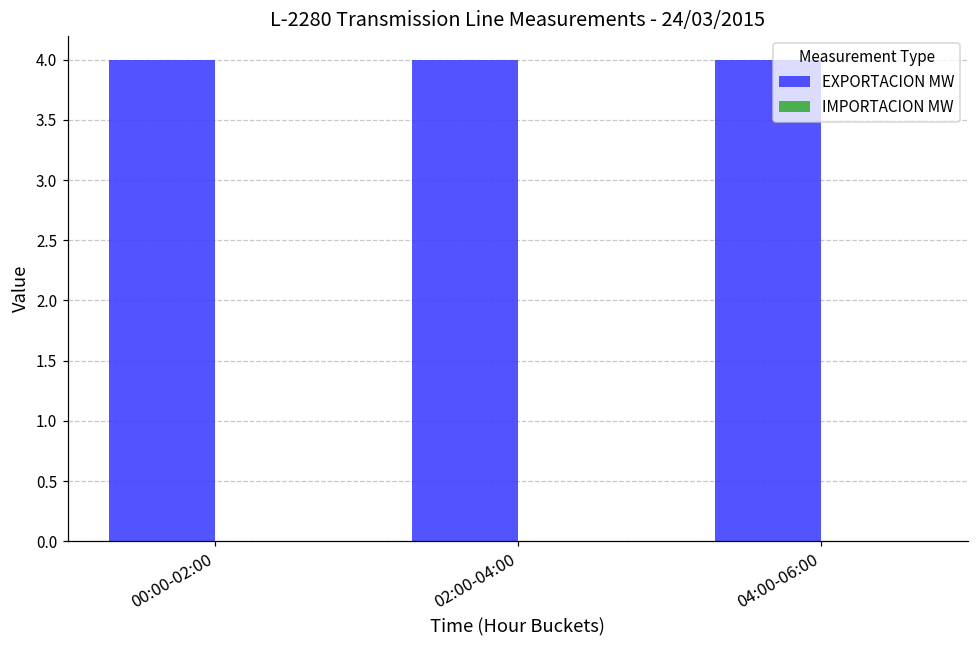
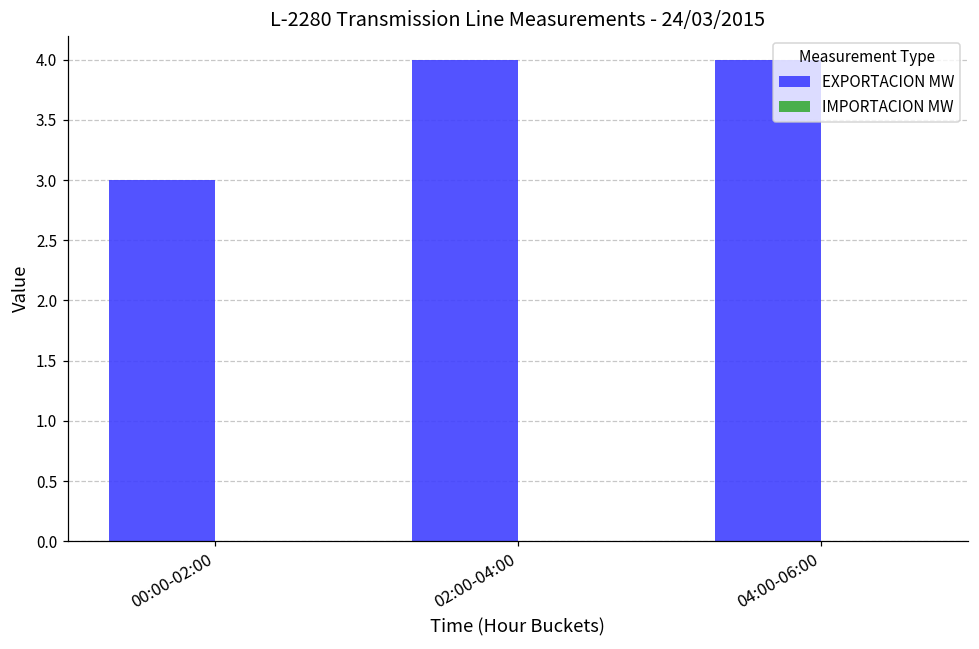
  {
    "EXPORTACION MW": {
-     "00:00-02:00": 4,
+     "00:00-02:00": 3,
      "02:00-04:00": 4,
      "04:00-06:00": 4
    },
    "IMPORTACION MW": {
      "00:00-02:00": 0,
      "02:00-04:00": 0,
      "04:00-06:00": 0
    }
  }
